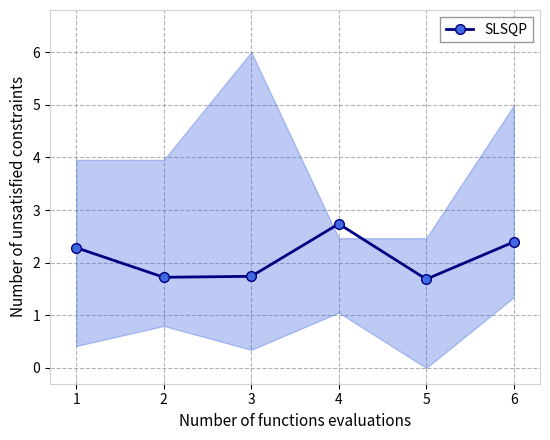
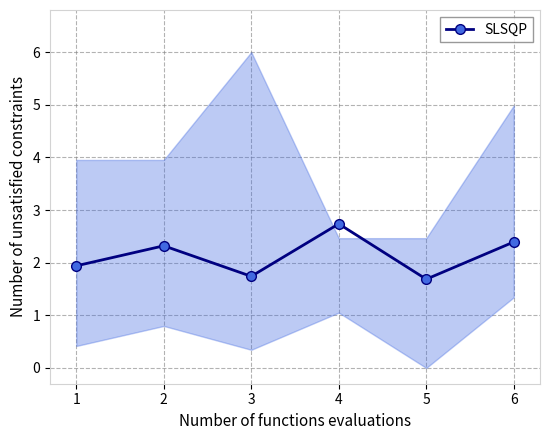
  {
    "SLSQP": {
-     "1": 2.3,
-     "2": 1.7,
+     "1": 1.9,
+     "2": 2.3,
      "3": 1.7,
      "4": 2.7,
      "5": 1.7,
      "6": 2.4
    }
  }
